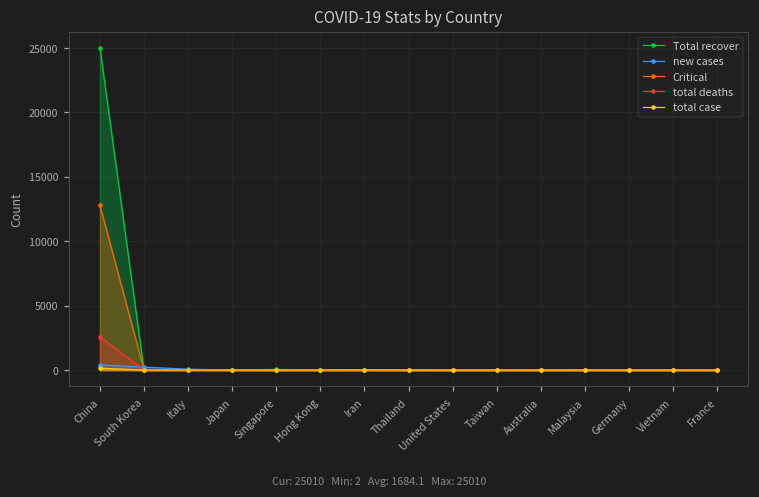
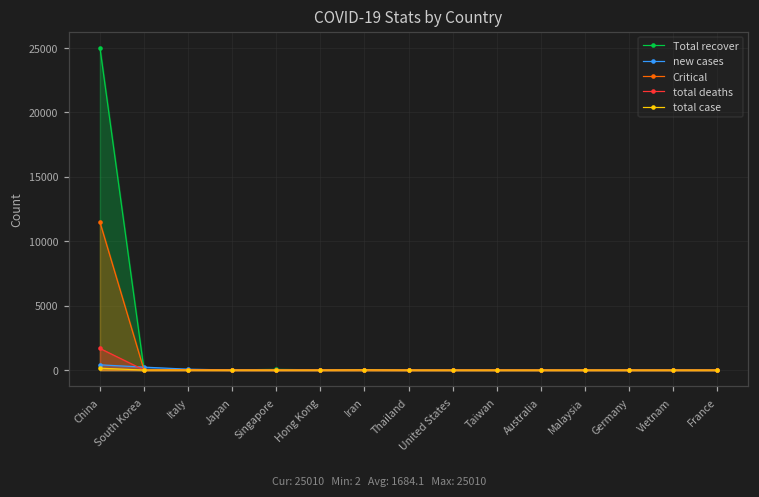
  {
    "Total recover": {
      "China": 25000
    },
    "new cases": {
      "China": 400
    },
    "Critical": {
-     "China": 12800
+     "China": 11500
    },
    "total deaths": {
-     "China": 2600
+     "China": 1700
    },
    "total case": {
      "China": 200
    }
  }
